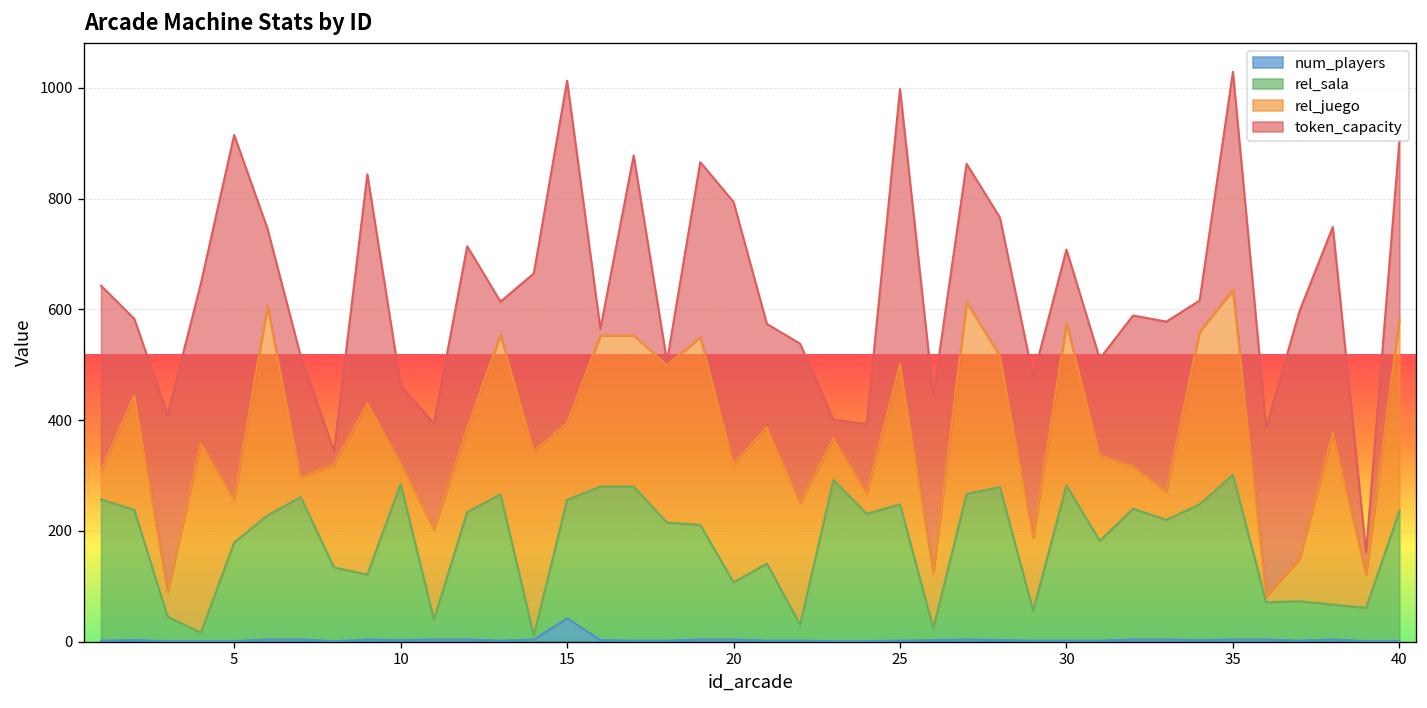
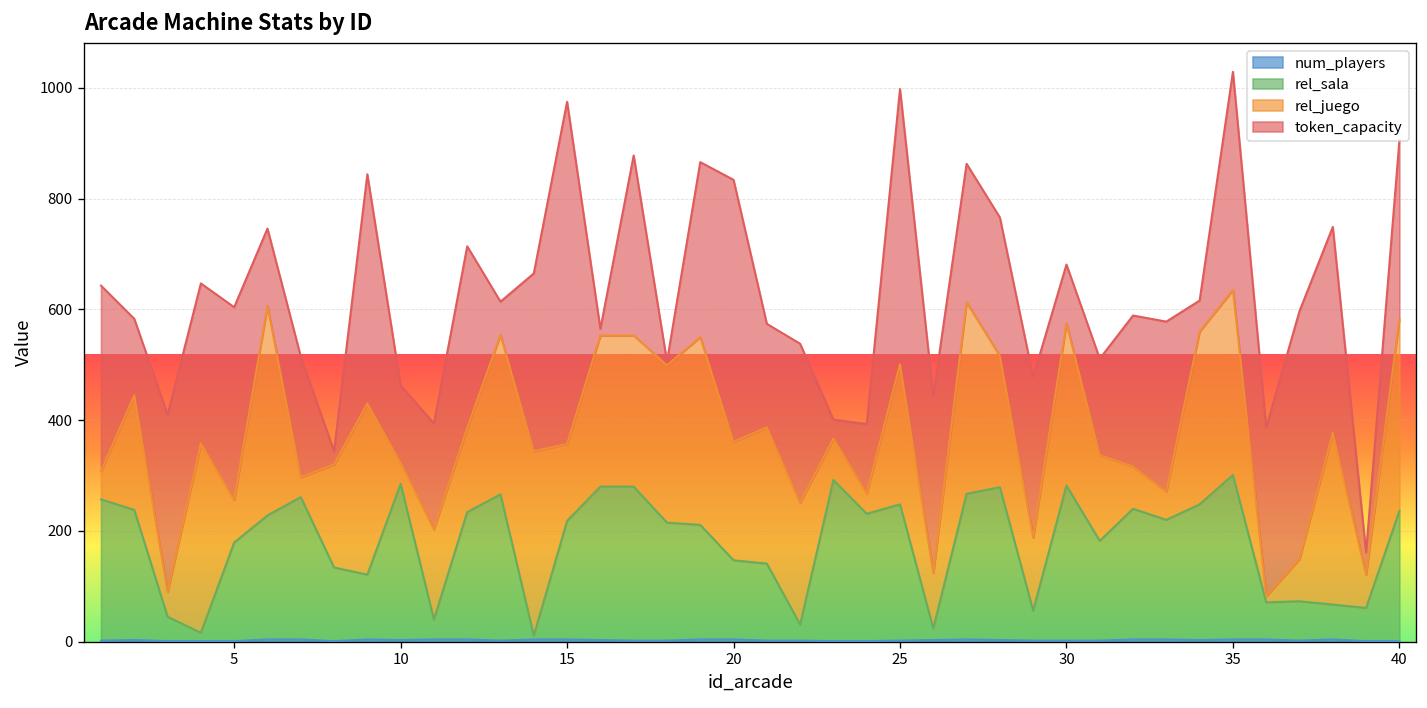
  {
    "num_players": {
      "5": 0,
      "10": 0,
-     "15": 40,
+     "15": 0,
      "20": 0,
      "25": 0,
      "30": 0,
      "35": 0,
      "40": 0
    },
    "rel_sala": {
      "5": 180,
      "10": 280,
      "15": 210,
-     "20": 100,
+     "20": 140,
      "25": 250,
      "30": 280,
      "35": 300,
      "40": 240
    },
    "rel_juego": {
      "5": 80,
      "10": 40,
      "15": 140,
      "20": 210,
      "25": 250,
      "30": 290,
      "35": 330,
      "40": 350
    },
    "token_capacity": {
-     "5": 660,
+     "5": 350,
      "10": 140,
      "15": 620,
      "20": 470,
      "25": 500,
-     "30": 130,
+     "30": 110,
      "35": 390
    }
  }
